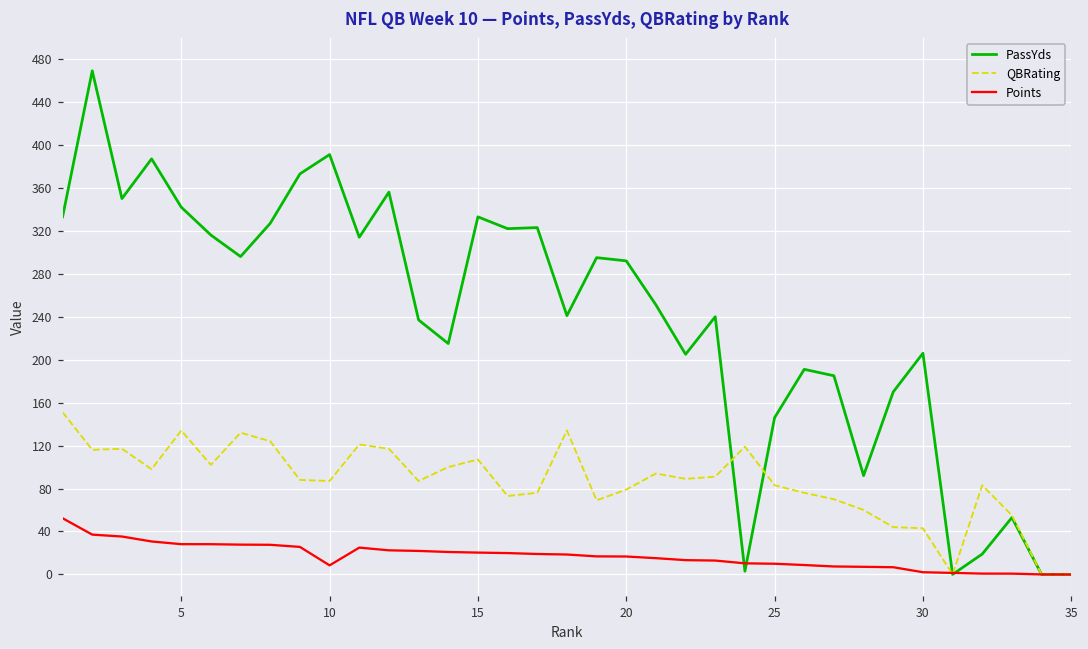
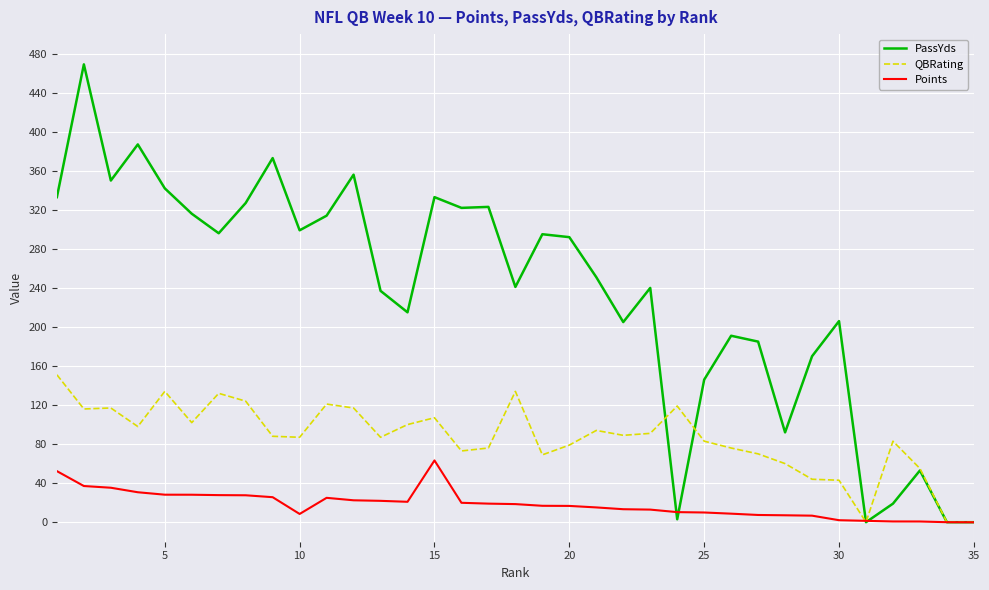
  {
    "PassYds": {
      "5": 340,
-     "10": 390,
+     "10": 300,
      "15": 330,
      "20": 290,
      "25": 150,
      "30": 210
    },
    "QBRating": {
      "5": 130,
      "10": 90,
      "15": 110,
      "20": 80,
      "25": 80,
      "30": 40
    },
    "Points": {
      "5": 30,
      "10": 10,
-     "15": 20,
+     "15": 60,
      "20": 20,
      "25": 10,
      "30": 0
    }
  }
